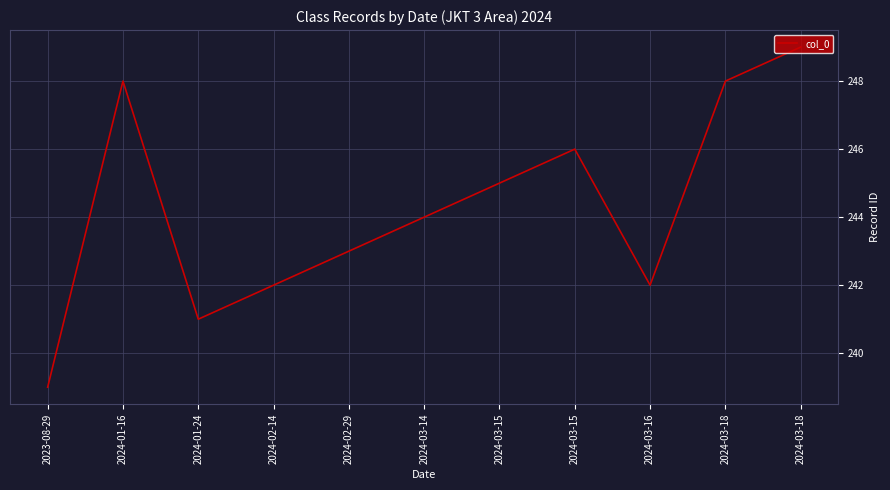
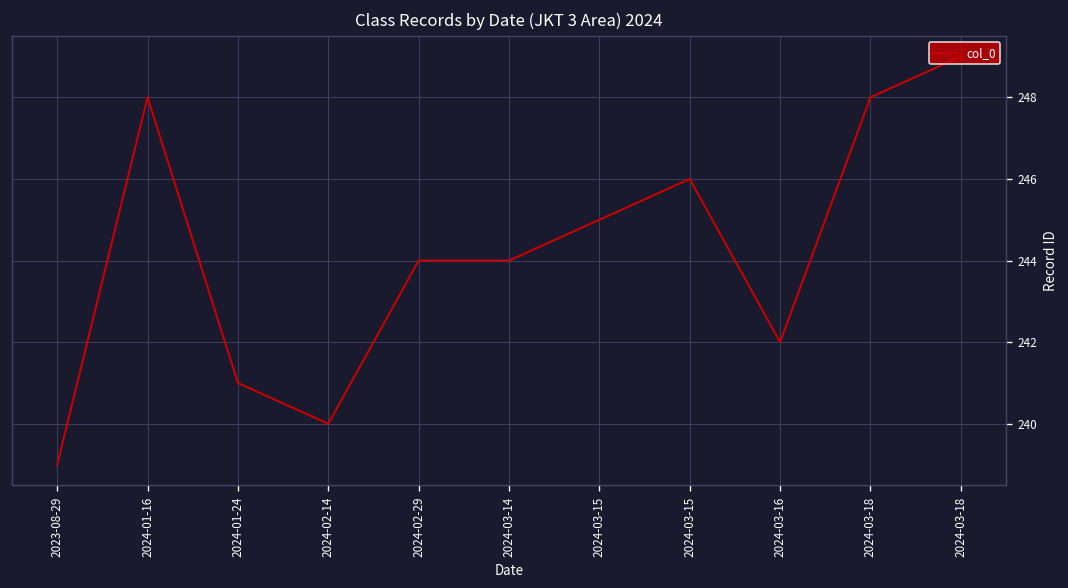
  {
    "2023-08-29": 239,
    "2024-01-16": 248,
    "2024-01-24": 241,
-   "2024-02-14": 242,
-   "2024-02-29": 243,
+   "2024-02-14": 240,
+   "2024-02-29": 244,
    "2024-03-14": 244,
    "2024-03-16": 242
  }
